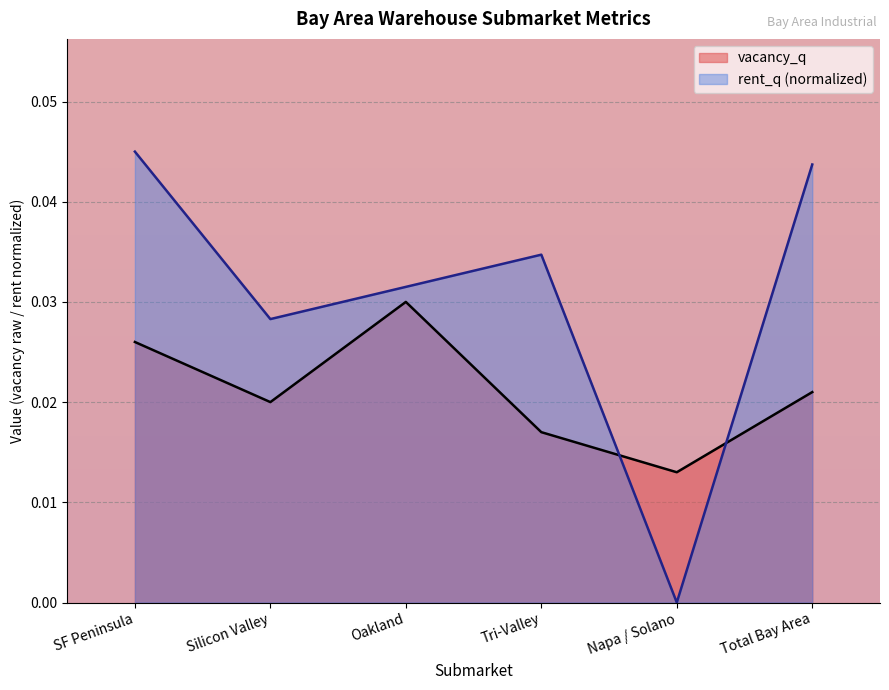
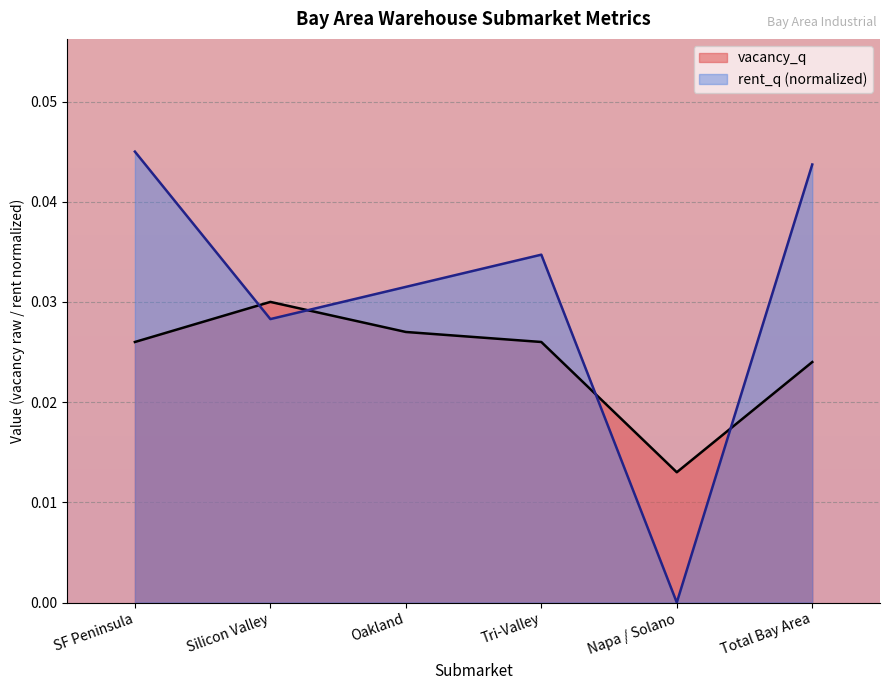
  {
    "vacancy_q": {
      "SF Peninsula": 0.026,
-     "Silicon Valley": 0.02,
-     "Oakland": 0.030,
-     "Tri-Valley": 0.017,
+     "Silicon Valley": 0.03,
+     "Oakland": 0.027,
+     "Tri-Valley": 0.026,
      "Napa / Solano": 0.013,
-     "Total Bay Area": 0.021
+     "Total Bay Area": 0.024
    },
    "rent_q (normalized)": {
      "SF Peninsula": 0.045,
      "Silicon Valley": 0.0283,
      "Oakland": 0.0315,
      "Tri-Valley": 0.0347,
      "Napa / Solano": 0.000,
      "Total Bay Area": 0.0437
    }
  }
